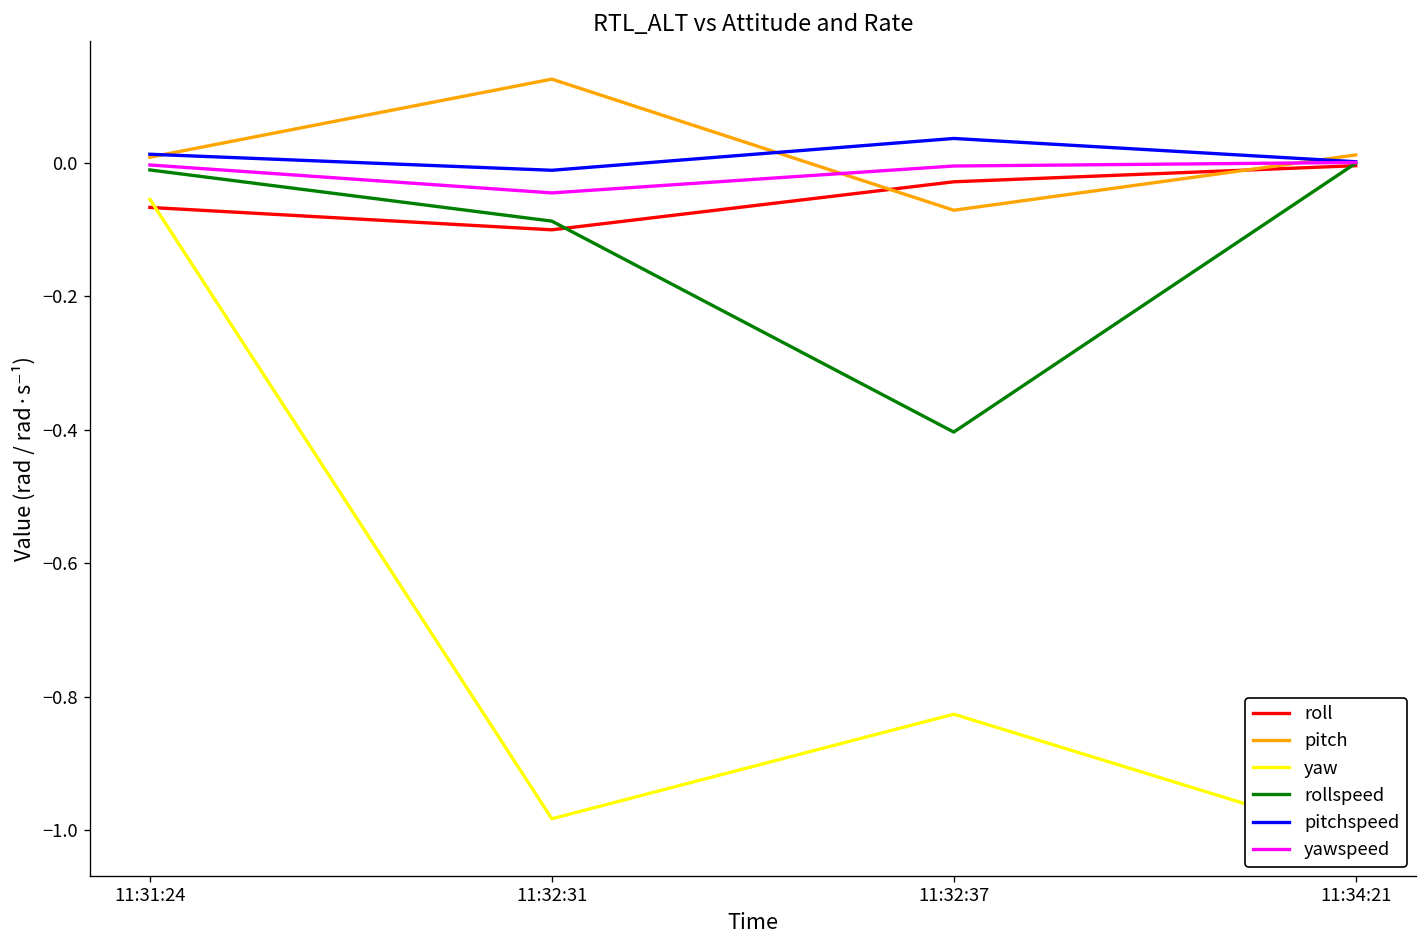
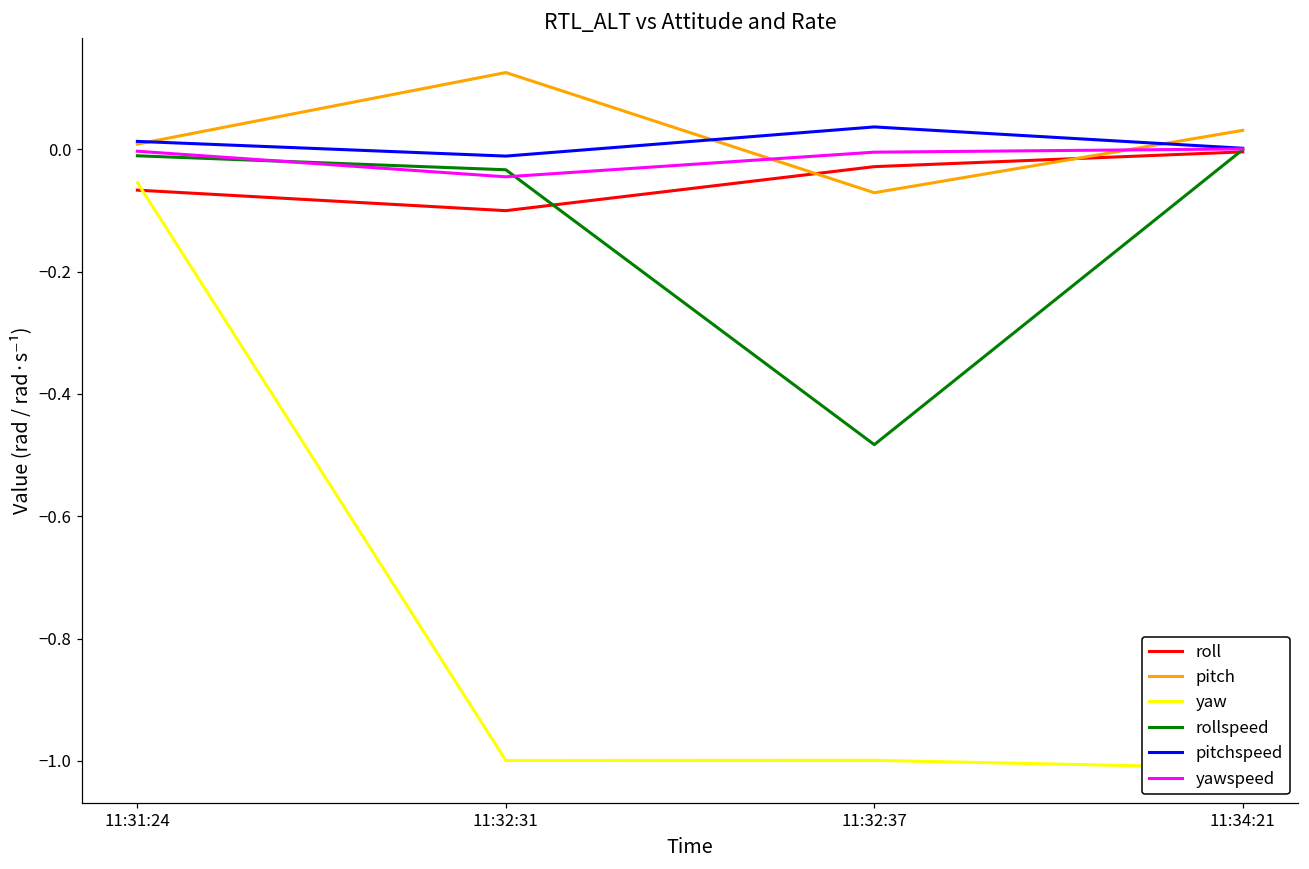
  {
    "roll": {
      "11:31:24": -0.07,
      "11:32:31": -0.10,
      "11:32:37": -0.03
    },
    "pitch": {
      "11:32:31": 0.13,
      "11:32:37": -0.07,
-     "11:34:21": 0.01
+     "11:34:21": 0.03
    },
    "yaw": {
      "11:31:24": -0.05,
-     "11:32:31": -0.98,
-     "11:32:37": -0.83
+     "11:32:31": -1.00,
+     "11:32:37": -1.00
    },
    "rollspeed": {
      "11:31:24": -0.01,
-     "11:32:31": -0.09,
-     "11:32:37": -0.40
+     "11:32:31": -0.03,
+     "11:32:37": -0.48
    },
    "pitchspeed": {
      "11:32:31": -0.01,
      "11:32:37": 0.04
    },
    "yawspeed": {
      "11:31:24": 0.00,
      "11:32:31": -0.04,
      "11:32:37": 0.00
    }
  }
